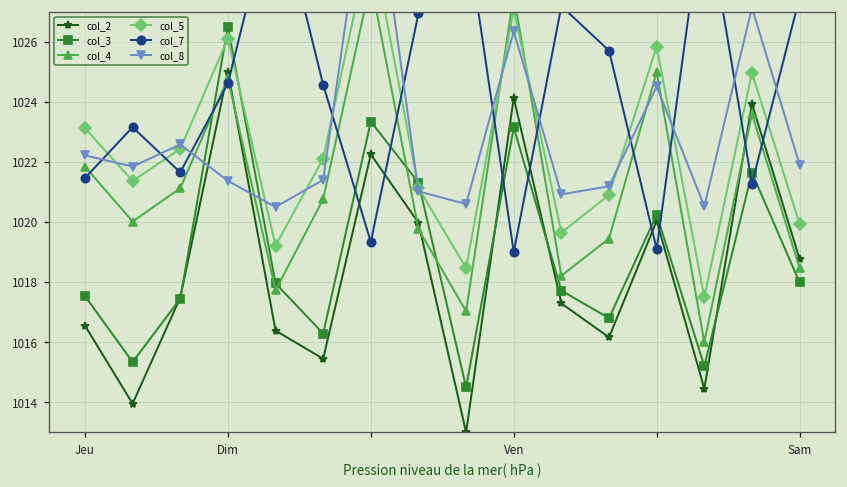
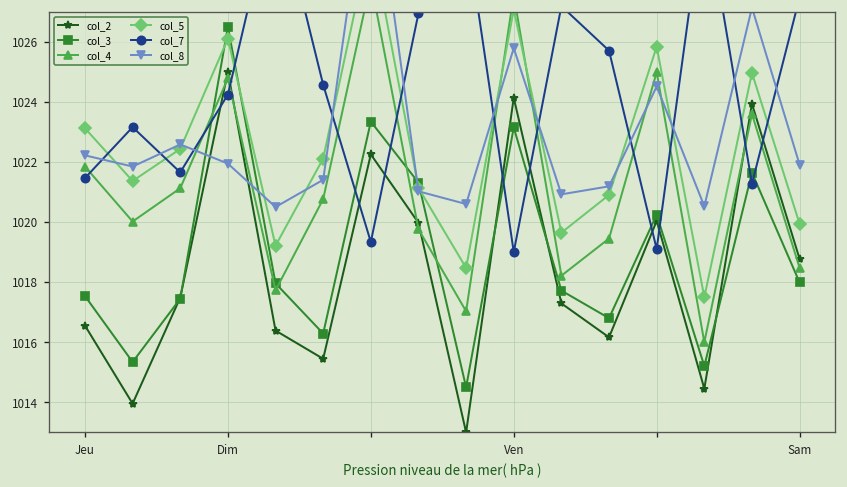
  {
    "col_7": {
      "Jeu": 1021.5,
-     "Dim": 1024.6,
+     "Dim": 1024.2,
      "Ven": 1019.0
    },
    "col_8": {
      "Jeu": 1022.2,
-     "Dim": 1021.4,
-     "Ven": 1026.3,
+     "Dim": 1021.9,
+     "Ven": 1025.8,
      "Sam": 1021.9
    }
  }
